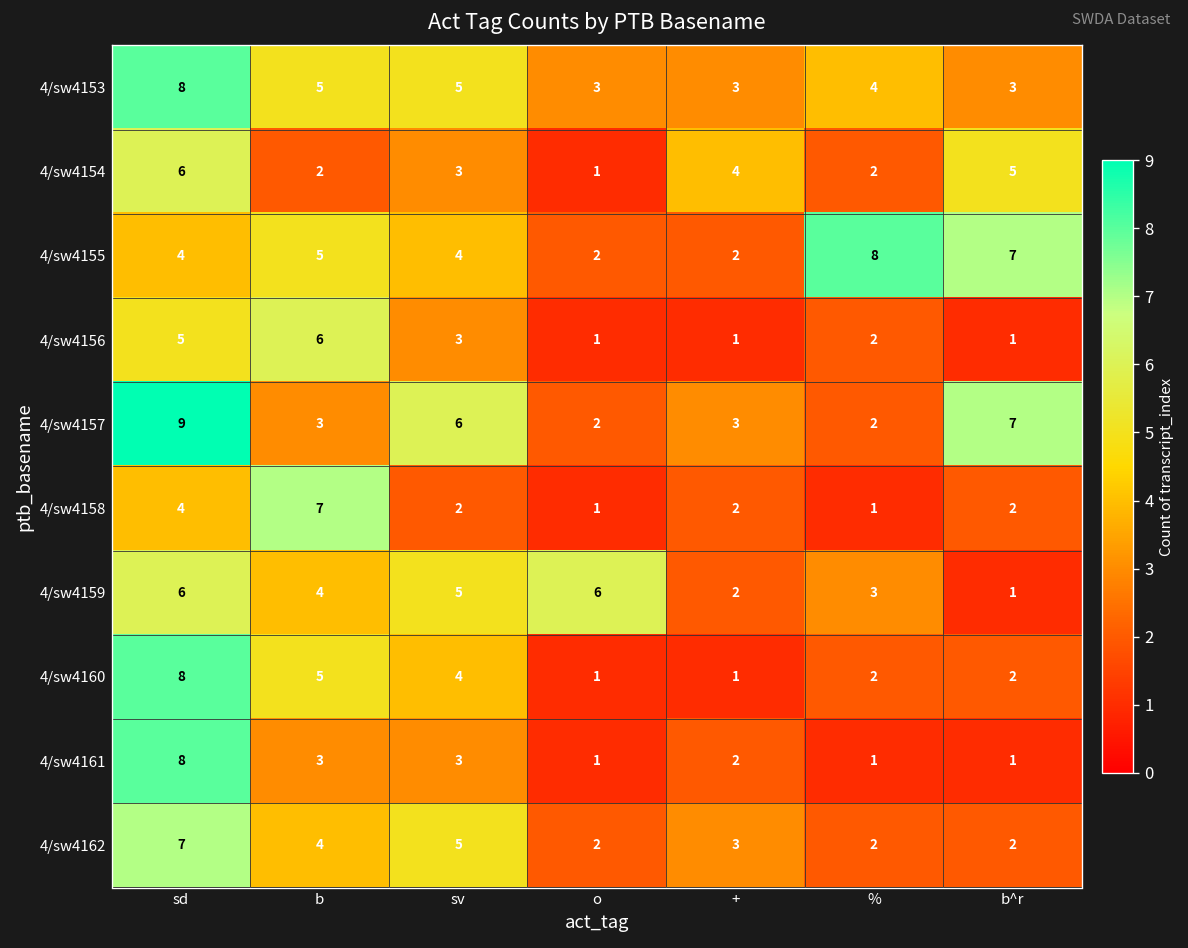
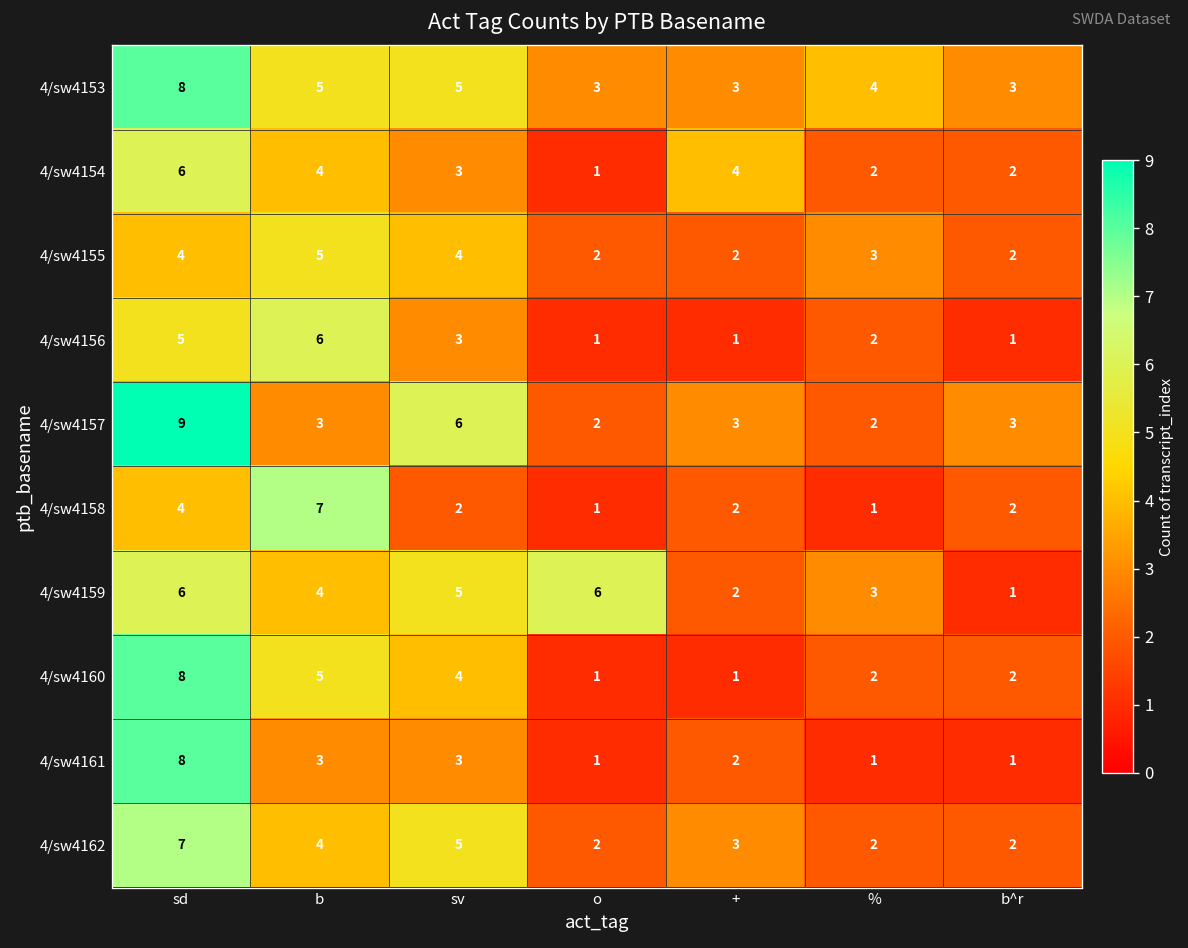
  {
    "4/sw4153": {
      "sd": 8,
      "b": 5,
      "sv": 5,
      "o": 3,
      "+": 3,
      "%": 4,
      "b^r": 3
    },
    "4/sw4154": {
      "sd": 6,
-     "b": 2,
+     "b": 4,
      "sv": 3,
      "o": 1,
      "+": 4,
      "%": 2,
-     "b^r": 5
+     "b^r": 2
    },
    "4/sw4155": {
      "sd": 4,
      "b": 5,
      "sv": 4,
      "o": 2,
      "+": 2,
-     "%": 8,
-     "b^r": 7
+     "%": 3,
+     "b^r": 2
    },
    "4/sw4156": {
      "sd": 5,
      "b": 6,
      "sv": 3,
      "o": 1,
      "+": 1,
      "%": 2,
      "b^r": 1
    },
    "4/sw4157": {
      "sd": 9,
      "b": 3,
      "sv": 6,
      "o": 2,
      "+": 3,
      "%": 2,
-     "b^r": 7
+     "b^r": 3
    },
    "4/sw4158": {
      "sd": 4,
      "b": 7,
      "sv": 2,
      "o": 1,
      "+": 2,
      "%": 1,
      "b^r": 2
    },
    "4/sw4159": {
      "sd": 6,
      "b": 4,
      "sv": 5,
      "o": 6,
      "+": 2,
      "%": 3,
      "b^r": 1
    },
    "4/sw4160": {
      "sd": 8,
      "b": 5,
      "sv": 4,
      "o": 1,
      "+": 1,
      "%": 2,
      "b^r": 2
    },
    "4/sw4161": {
      "sd": 8,
      "b": 3,
      "sv": 3,
      "o": 1,
      "+": 2,
      "%": 1,
      "b^r": 1
    },
    "4/sw4162": {
      "sd": 7,
      "b": 4,
      "sv": 5,
      "o": 2,
      "+": 3,
      "%": 2,
      "b^r": 2
    }
  }
